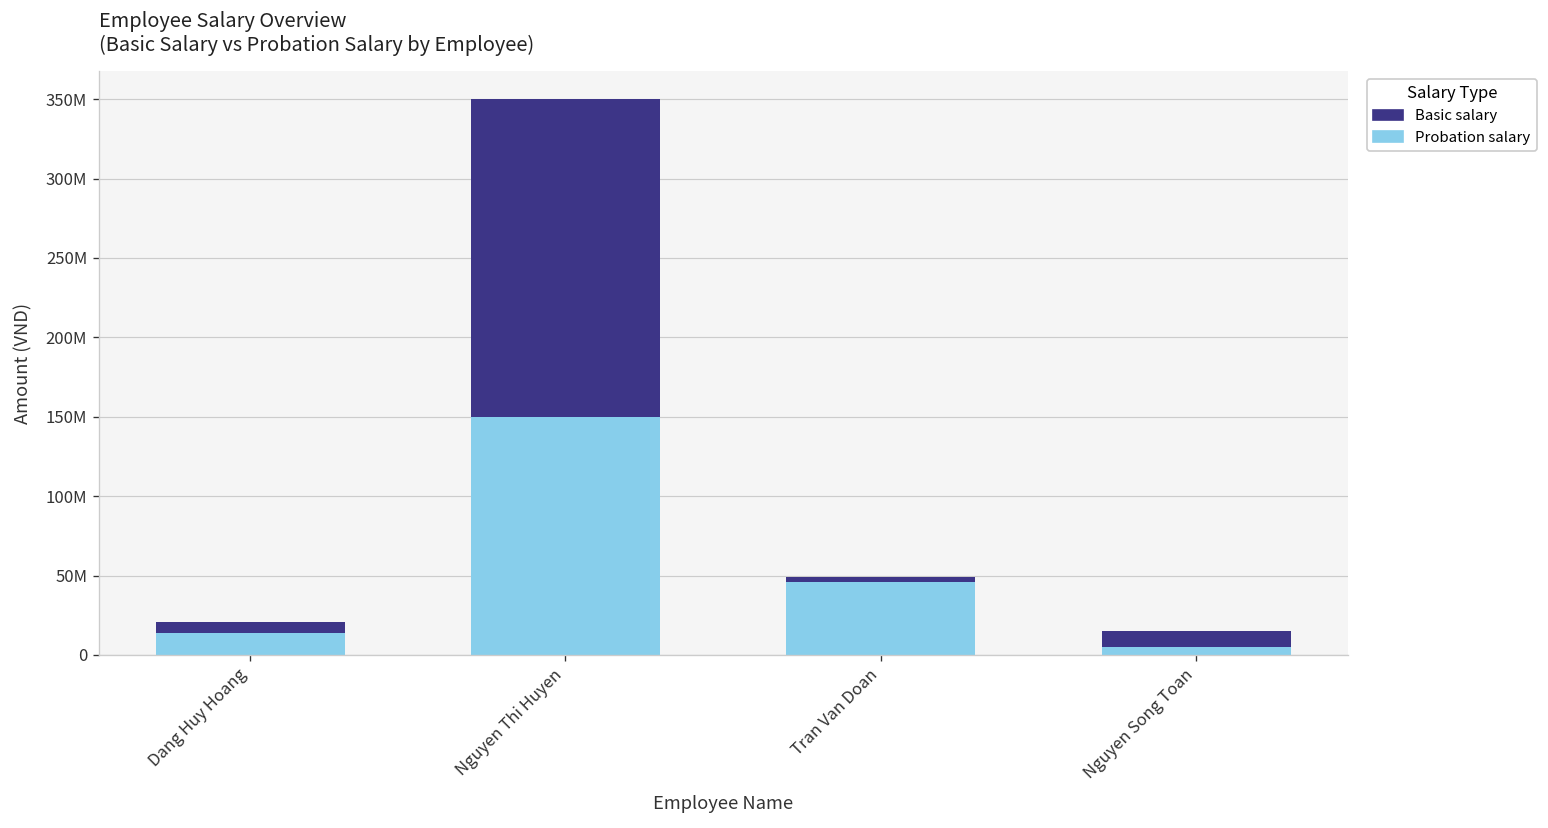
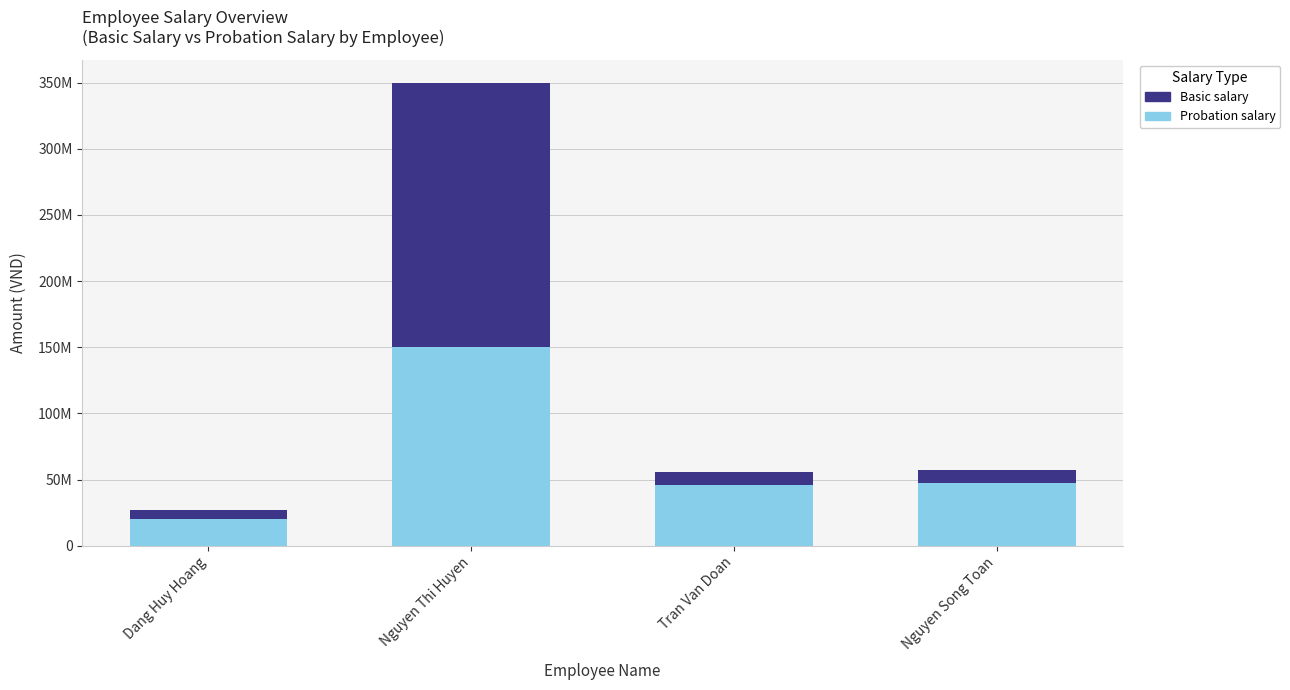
  {
    "Probation salary": {
-     "Dang Huy Hoang": 14000000,
+     "Dang Huy Hoang": 20000000,
      "Nguyen Thi Huyen": 150000000,
      "Tran Van Doan": 46000000,
-     "Nguyen Song Toan": 5000000
+     "Nguyen Song Toan": 48000000
    },
    "Basic salary": {
      "Dang Huy Hoang": 7000000,
      "Nguyen Thi Huyen": 200000000,
-     "Tran Van Doan": 3000000,
+     "Tran Van Doan": 10000000,
      "Nguyen Song Toan": 10000000
    }
  }
